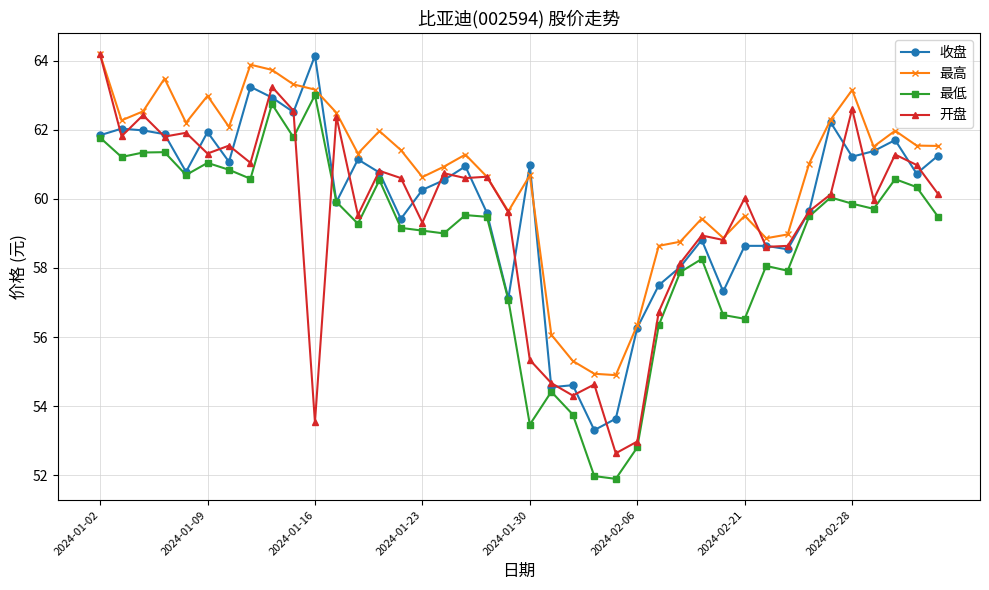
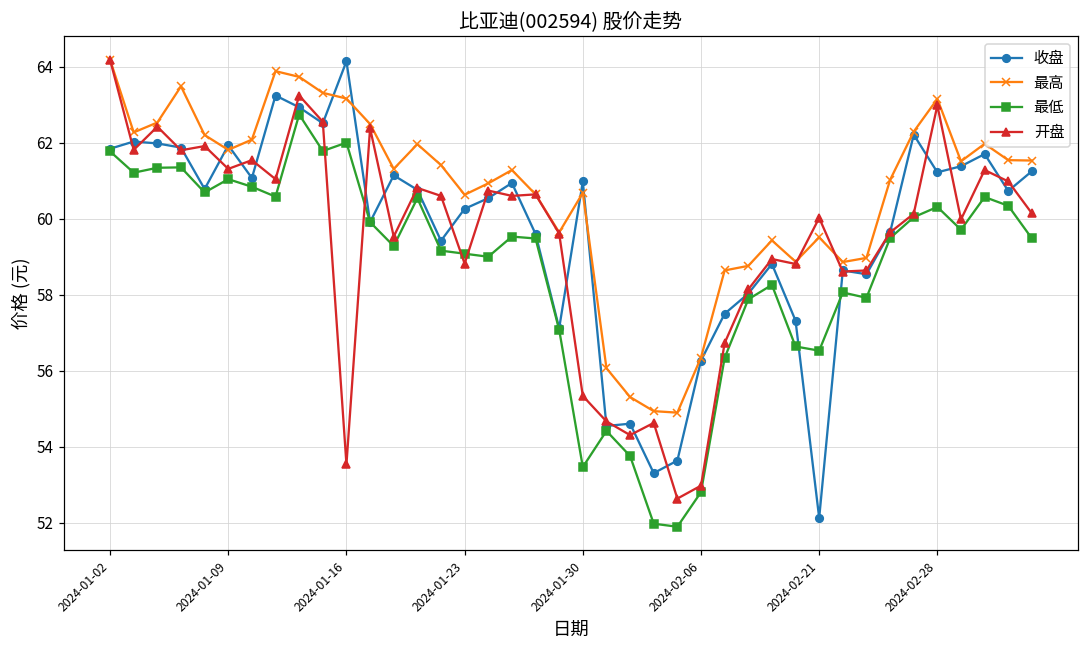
  {
    "收盘": {
      "2024-01-09": 61.9,
      "2024-01-16": 64.1,
      "2024-01-23": 60.3,
      "2024-01-30": 61.0,
      "2024-02-06": 56.3,
-     "2024-02-21": 58.6,
+     "2024-02-21": 52.1,
      "2024-02-28": 61.2
    },
    "最高": {
-     "2024-01-09": 63.0,
+     "2024-01-09": 61.8,
      "2024-01-16": 63.2,
      "2024-01-23": 60.6,
      "2024-01-30": 60.7,
      "2024-02-06": 56.4,
      "2024-02-21": 59.5,
      "2024-02-28": 63.2
    },
    "最低": {
      "2024-01-09": 61.0,
-     "2024-01-16": 63,
+     "2024-01-16": 62,
      "2024-01-23": 59.1,
      "2024-01-30": 53.5,
      "2024-02-06": 52.8,
      "2024-02-21": 56.5,
-     "2024-02-28": 59.9
+     "2024-02-28": 60.3
    },
    "开盘": {
      "2024-01-09": 61.3,
      "2024-01-16": 53.5,
-     "2024-01-23": 59.3,
+     "2024-01-23": 58.8,
      "2024-01-30": 55.3,
      "2024-02-06": 53.0,
      "2024-02-21": 60.0,
-     "2024-02-28": 62.6
+     "2024-02-28": 63.0
    }
  }
